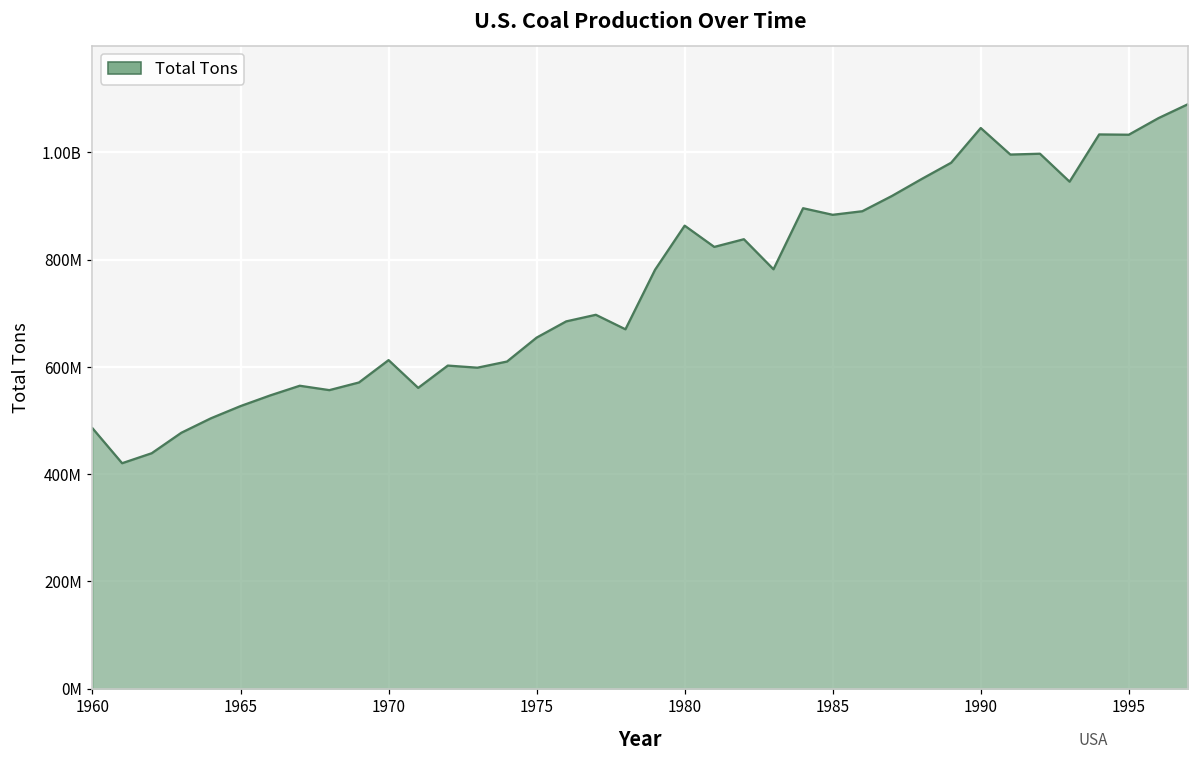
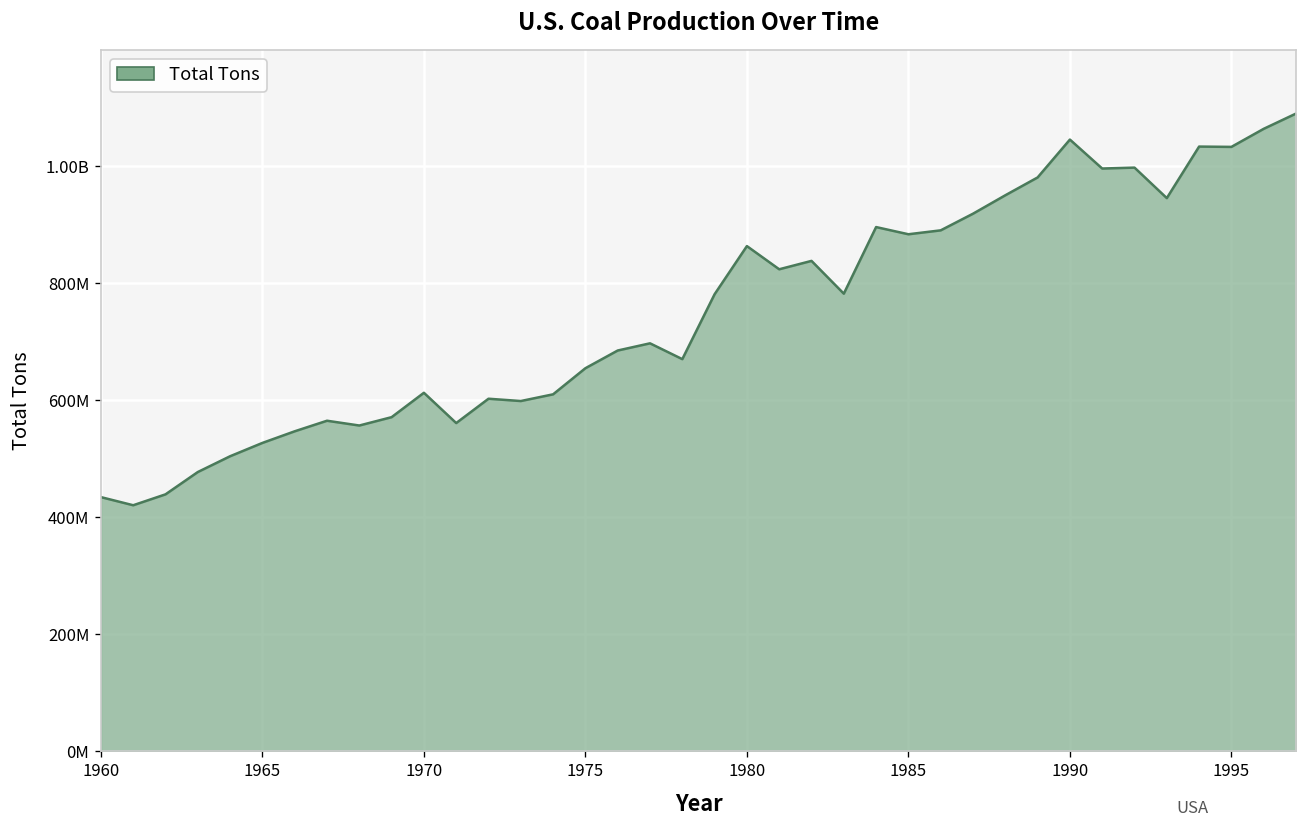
  {
-   "1960": 490000000,
+   "1960": 430000000,
    "1965": 530000000,
    "1970": 610000000,
    "1975": 650000000,
    "1980": 860000000,
    "1985": 880000000,
    "1990": 1050000000,
    "1995": 1030000000
  }
